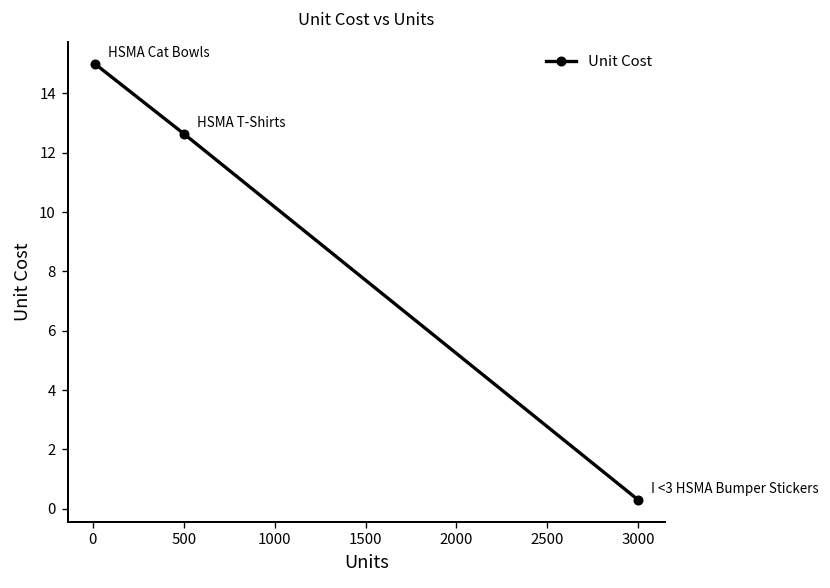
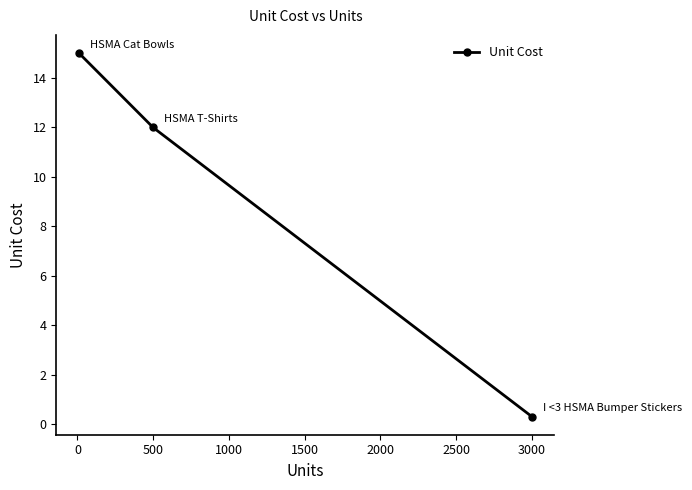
  {
-   "500": 12.6
+   "500": 12.0
  }
